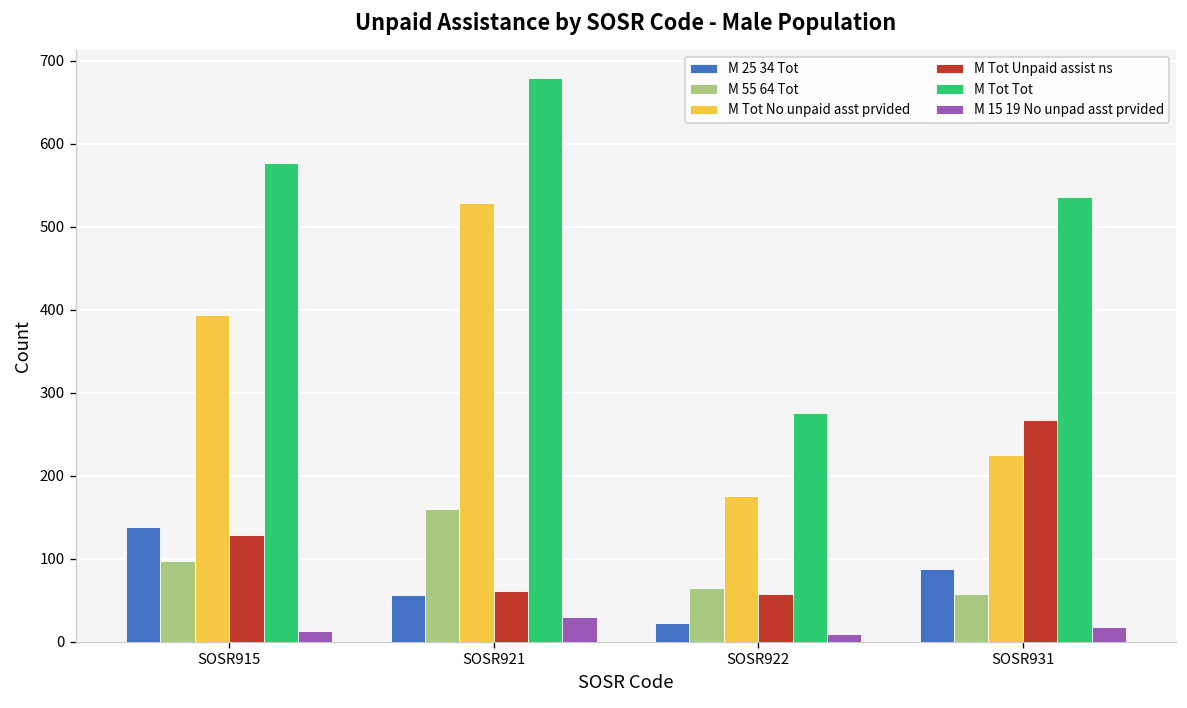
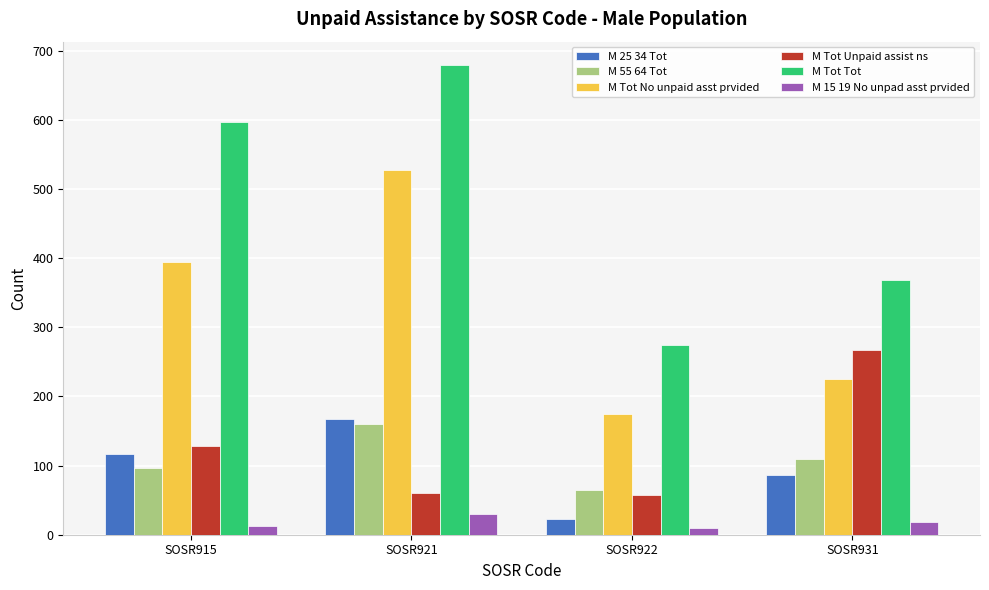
  {
    "M 25 34 Tot": {
-     "SOSR915": 140,
-     "SOSR921": 60,
+     "SOSR915": 120,
+     "SOSR921": 170,
      "SOSR922": 20,
      "SOSR931": 90
    },
    "M 55 64 Tot": {
      "SOSR915": 100,
      "SOSR921": 160,
      "SOSR922": 70,
-     "SOSR931": 60
+     "SOSR931": 110
    },
    "M Tot No unpaid asst prvided": {
      "SOSR915": 390,
      "SOSR921": 530,
      "SOSR922": 180,
      "SOSR931": 230
    },
    "M Tot Unpaid assist ns": {
      "SOSR915": 130,
      "SOSR921": 60,
      "SOSR922": 60,
      "SOSR931": 270
    },
    "M Tot Tot": {
-     "SOSR915": 580,
+     "SOSR915": 600,
      "SOSR921": 680,
      "SOSR922": 280,
-     "SOSR931": 540
+     "SOSR931": 370
    },
    "M 15 19 No unpad asst prvided": {
      "SOSR915": 10,
      "SOSR921": 30,
      "SOSR922": 10,
      "SOSR931": 20
    }
  }
